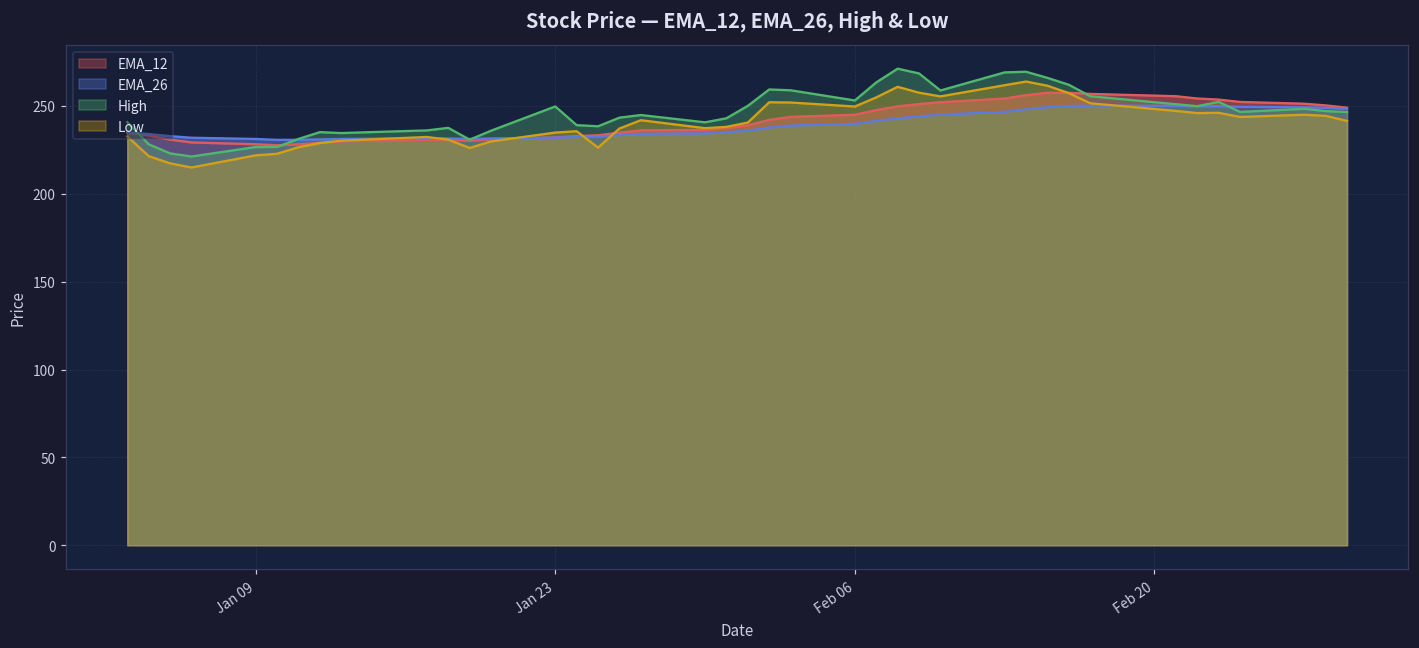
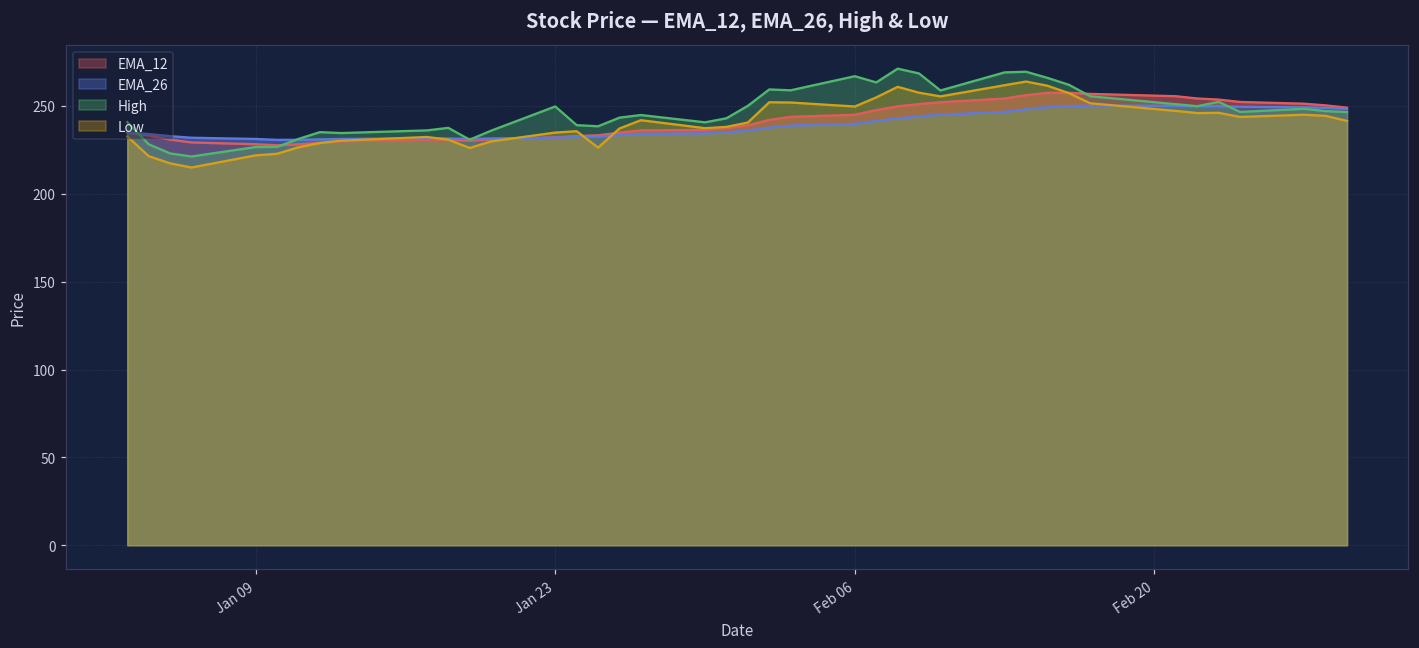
  {
    "High": {
      "Jan 09": 227,
      "Jan 23": 250,
-     "Feb 06": 253
+     "Feb 06": 267
    }
  }
